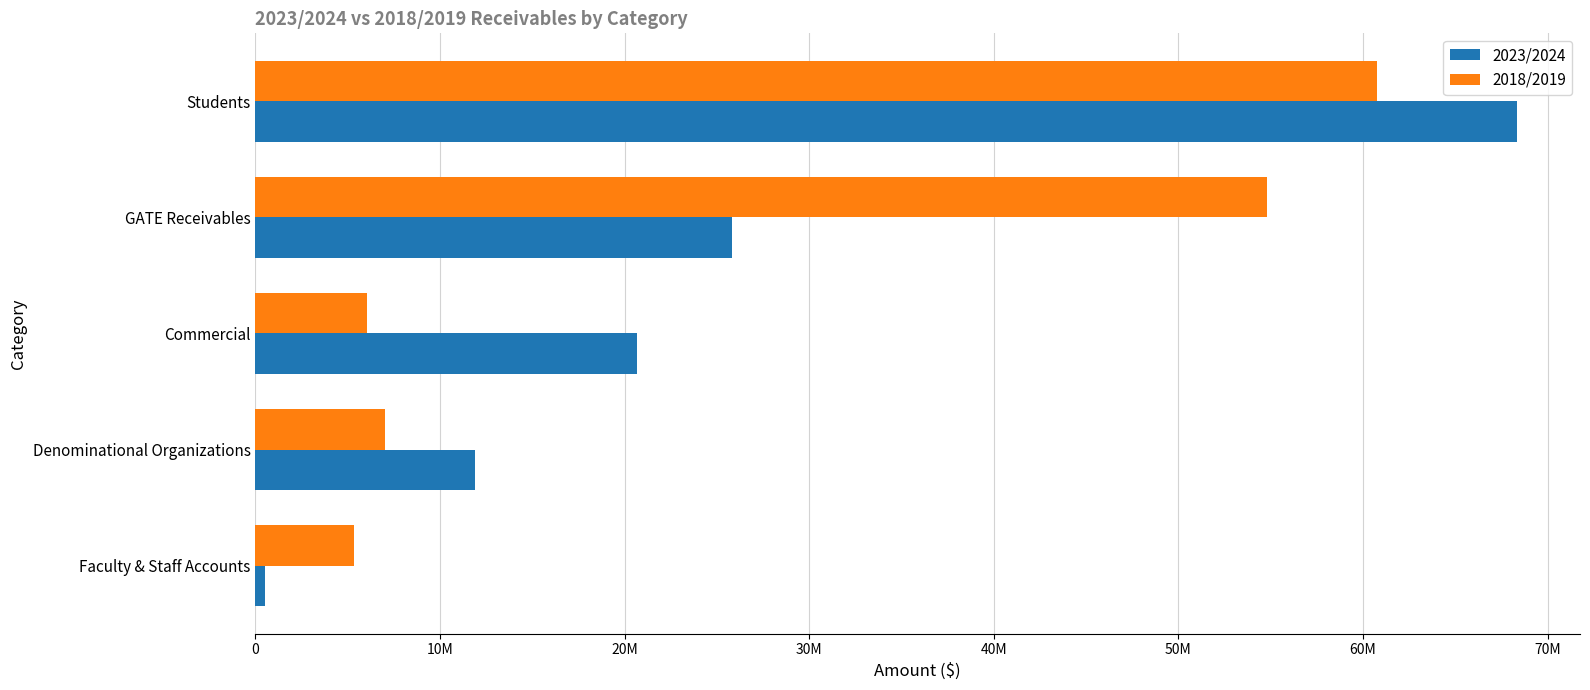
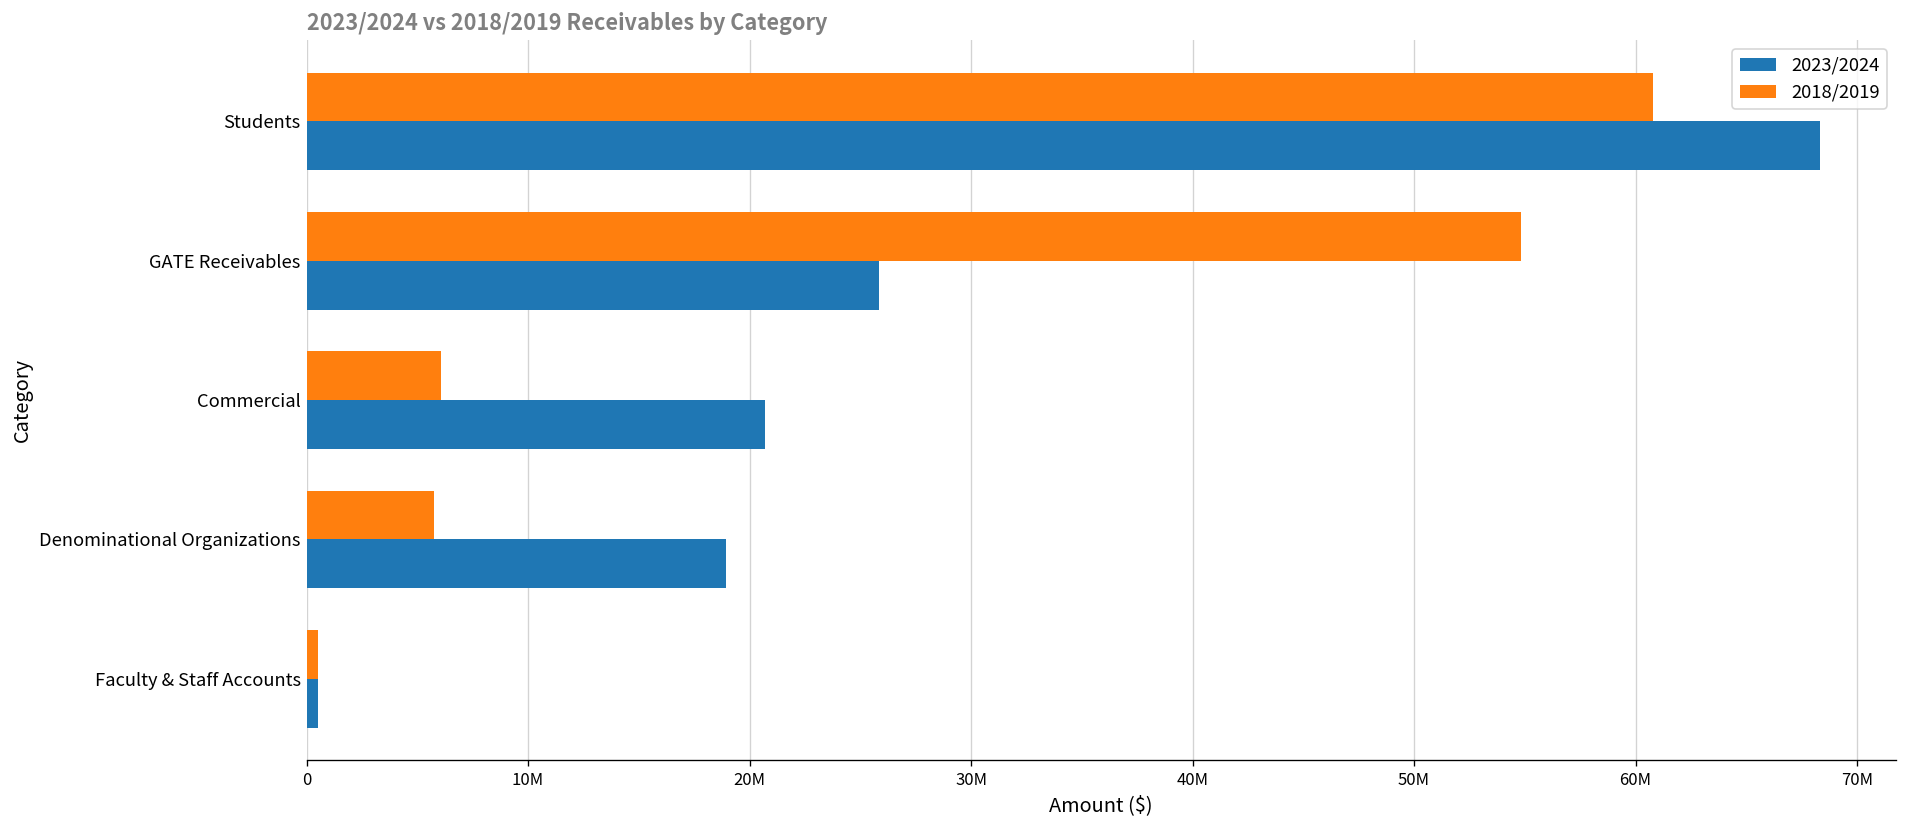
  {
    "2023/2024": {
      "Students": 68300000,
      "GATE Receivables": 25800000,
      "Commercial": 20700000,
-     "Denominational Organizations": 11900000,
+     "Denominational Organizations": 19000000,
      "Faculty & Staff Accounts": 500000
    },
    "2018/2019": {
      "Students": 60800000,
      "GATE Receivables": 54800000,
      "Commercial": 6100000,
-     "Denominational Organizations": 7000000,
-     "Faculty & Staff Accounts": 5400000
+     "Denominational Organizations": 5700000,
+     "Faculty & Staff Accounts": 500000
    }
  }
